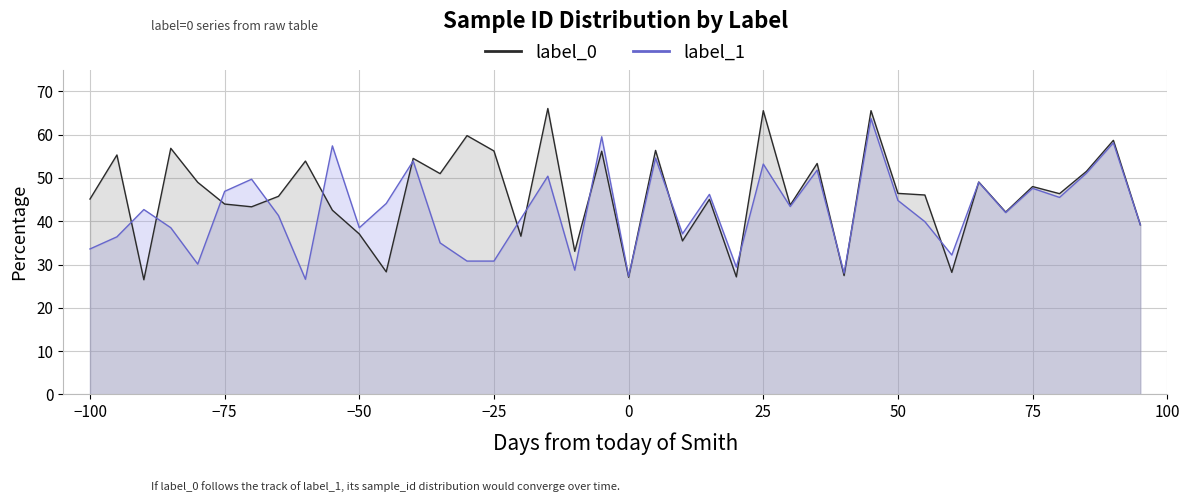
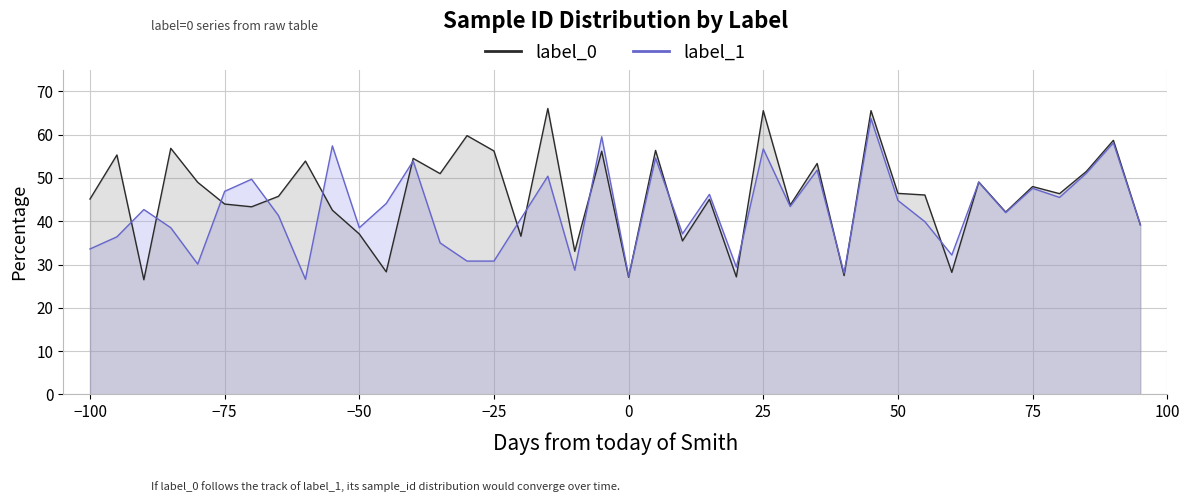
  {
    "label_0": {
      "−100": 45,
      "−75": 44,
      "−50": 37,
      "−25": 56,
      "25": 66,
      "50": 46
    },
    "label_1": {
      "−100": 34,
      "−75": 47,
      "−50": 39,
      "−25": 31,
-     "25": 53,
+     "25": 57,
      "50": 45
    }
  }
